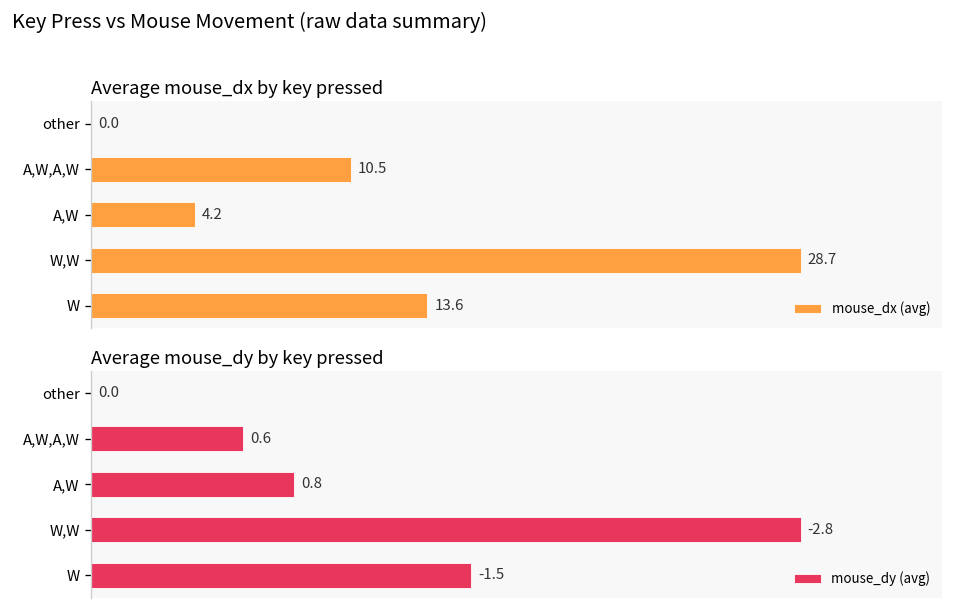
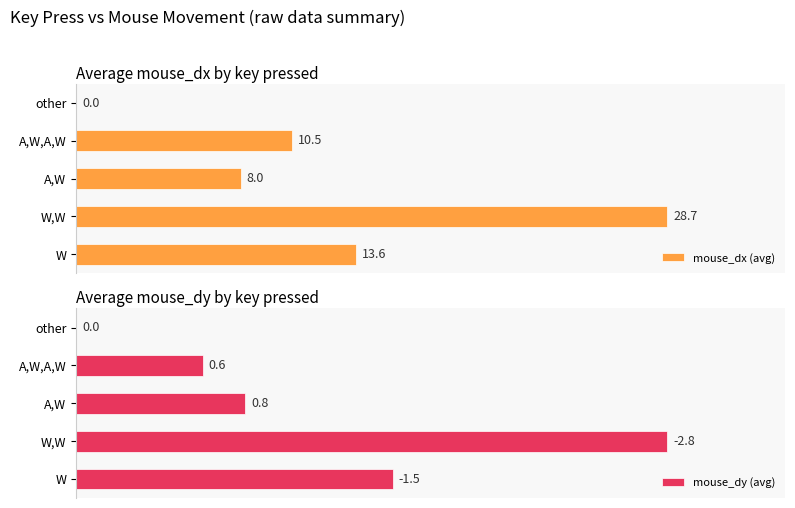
  {
    "Average mouse_dx by key pressed": {
      "other": 0.0,
-     "A,W": 4.2
+     "A,W": 8.0
    },
    "Average mouse_dy by key pressed": {
      "other": 0.0
    }
  }
